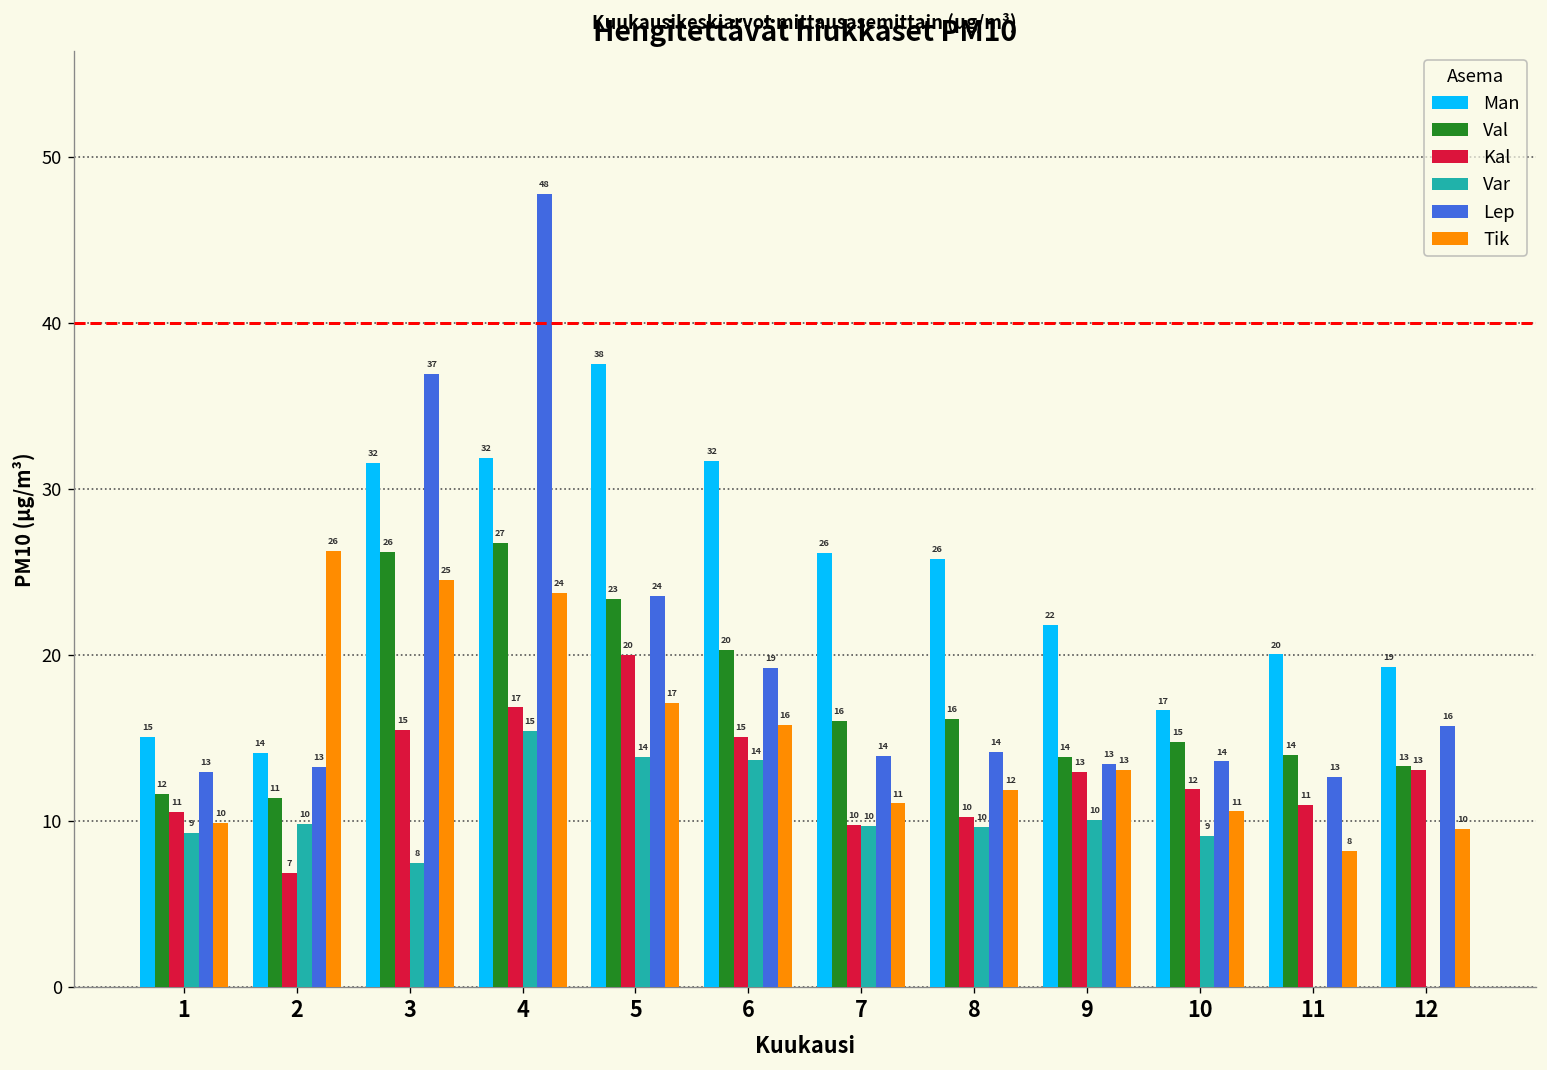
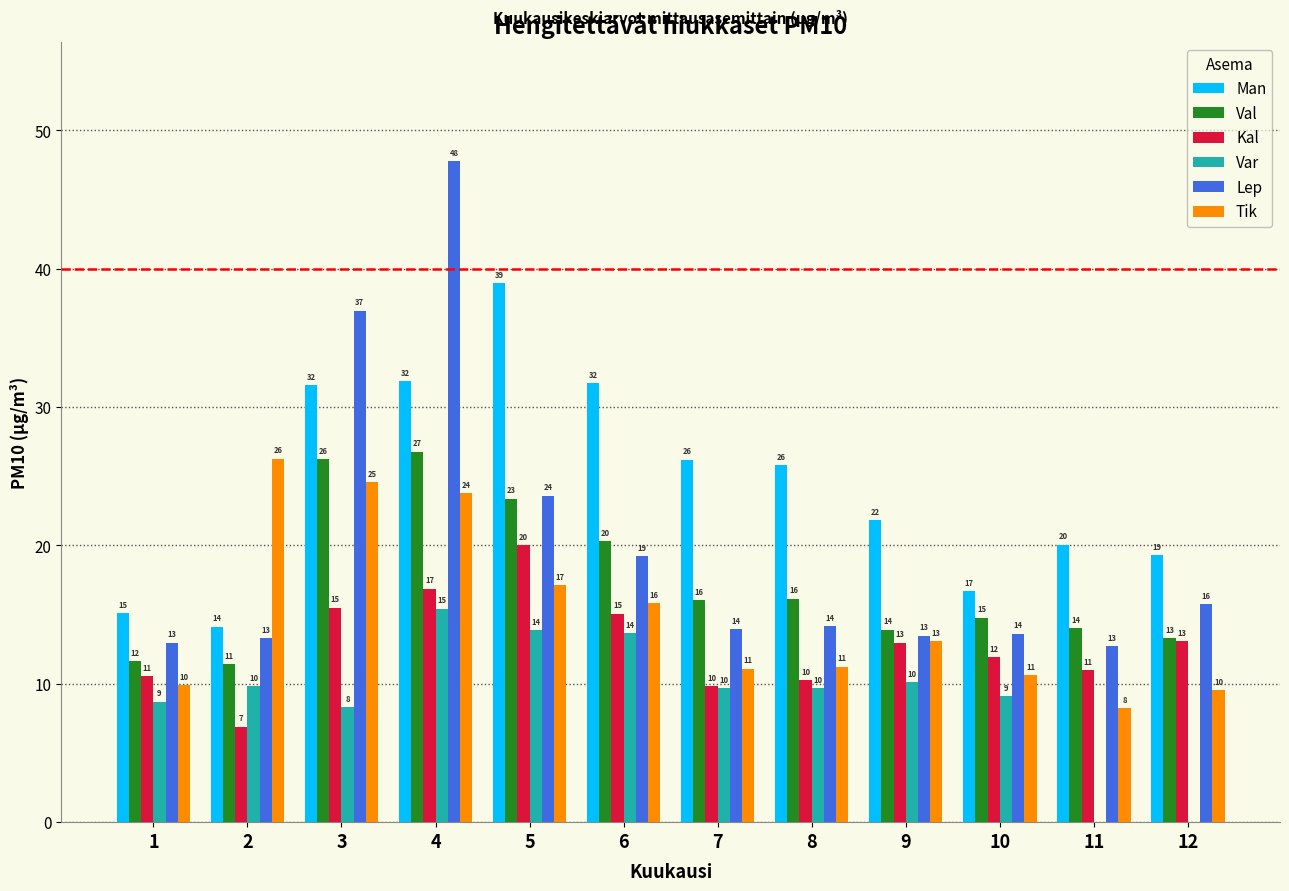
  {
    "Man": {
      "1": 15,
      "2": 14,
      "3": 32,
      "4": 32,
-     "5": 38,
+     "5": 39,
      "6": 32,
      "7": 26,
      "8": 26,
      "9": 22,
      "10": 17,
      "11": 20,
      "12": 19
    },
    "Val": {
      "1": 12,
      "2": 11,
      "3": 26,
      "4": 27,
      "5": 23,
      "6": 20,
      "7": 16,
      "8": 16,
      "9": 14,
      "10": 15,
      "11": 14,
      "12": 13
    },
    "Kal": {
      "1": 11,
      "2": 7,
      "3": 15,
      "4": 17,
      "5": 20,
      "6": 15,
      "7": 10,
      "8": 10,
      "9": 13,
      "10": 12,
      "11": 11,
      "12": 13
    },
    "Var": {
-     "1": 9.3,
-     "3": 7.5,
+     "1": 8.7,
+     "3": 8.3,
      "11": 0.0,
      "12": 0.0
    },
    "Lep": {
      "1": 13,
      "2": 13,
      "3": 37,
      "4": 48,
      "5": 24,
      "6": 19,
      "7": 14,
      "8": 14,
      "9": 13,
      "10": 14,
      "11": 13,
      "12": 16
    },
    "Tik": {
      "1": 10,
      "2": 26,
      "3": 25,
      "4": 24,
      "5": 17,
      "6": 16,
      "7": 11,
-     "8": 12,
+     "8": 11,
      "9": 13,
      "10": 11,
      "11": 8,
      "12": 10
    }
  }
